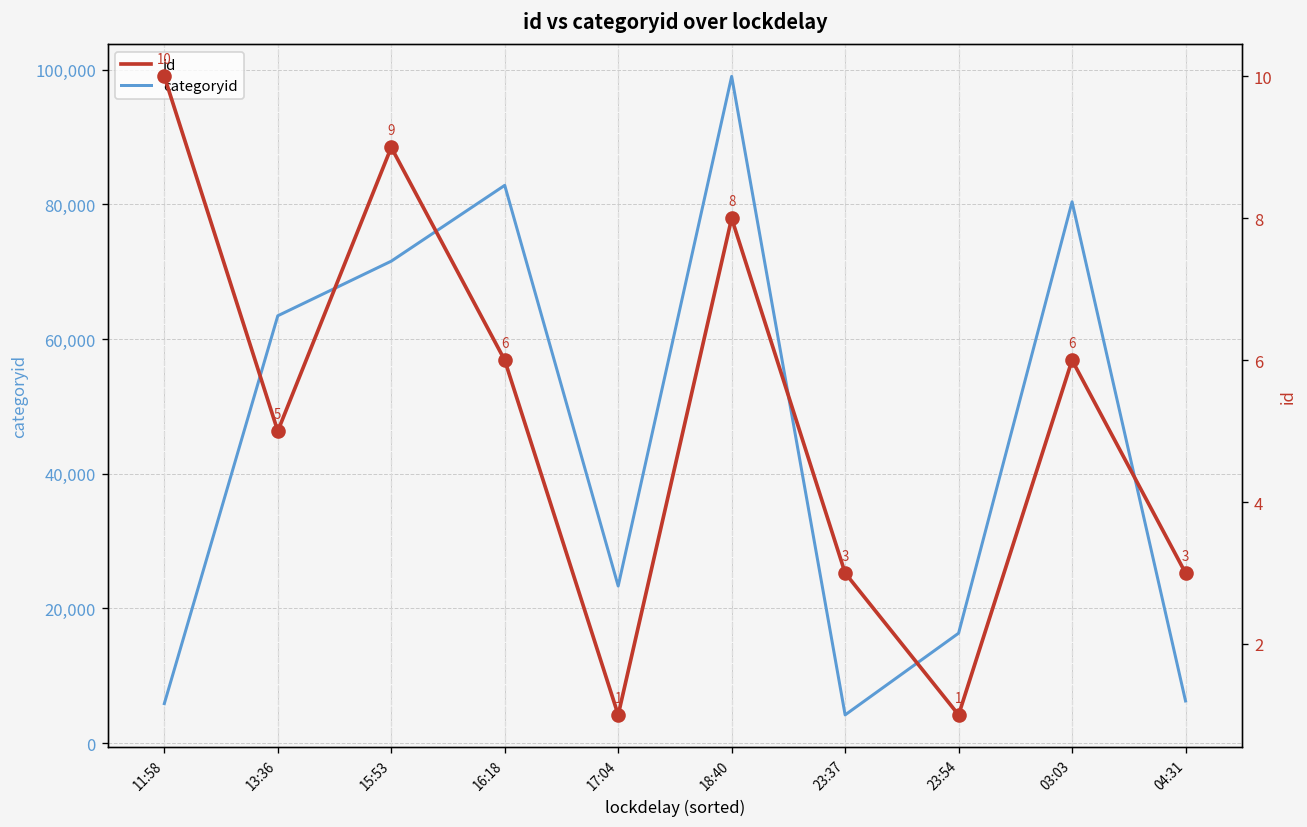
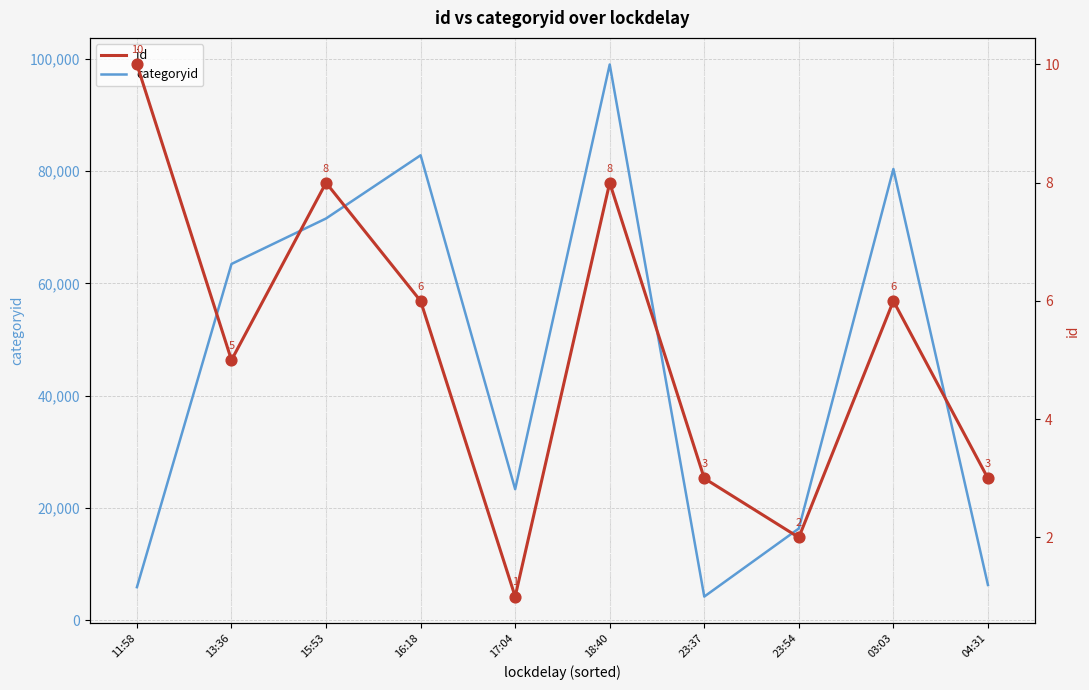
  {
    "id": {
      "13:36": 5,
-     "15:53": 9,
+     "15:53": 8,
      "16:18": 6,
      "17:04": 1,
      "18:40": 8,
      "23:37": 3,
-     "23:54": 1,
+     "23:54": 2,
      "03:03": 6,
      "04:31": 3
    }
  }
